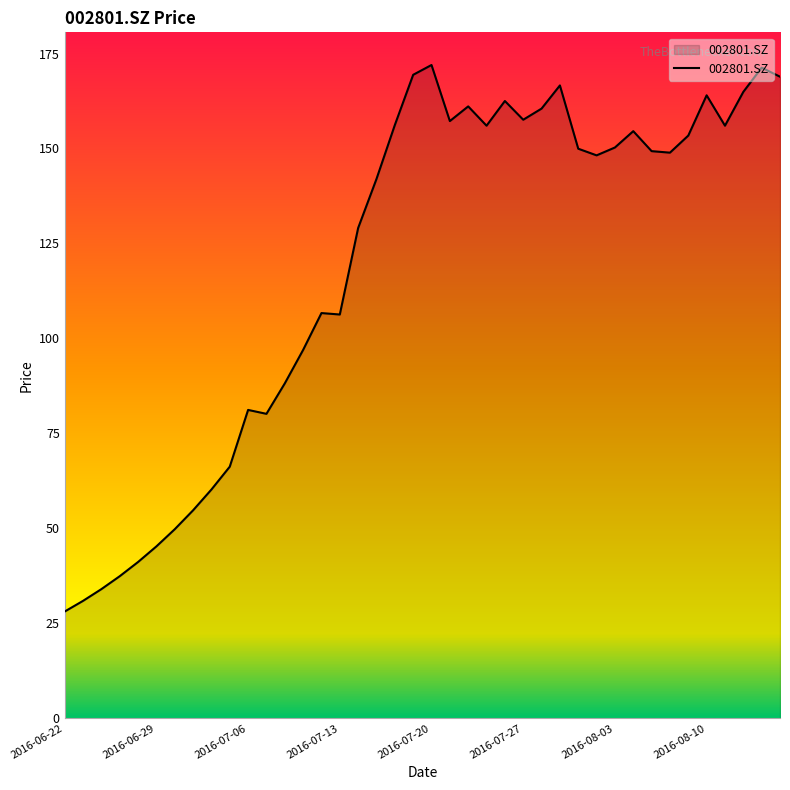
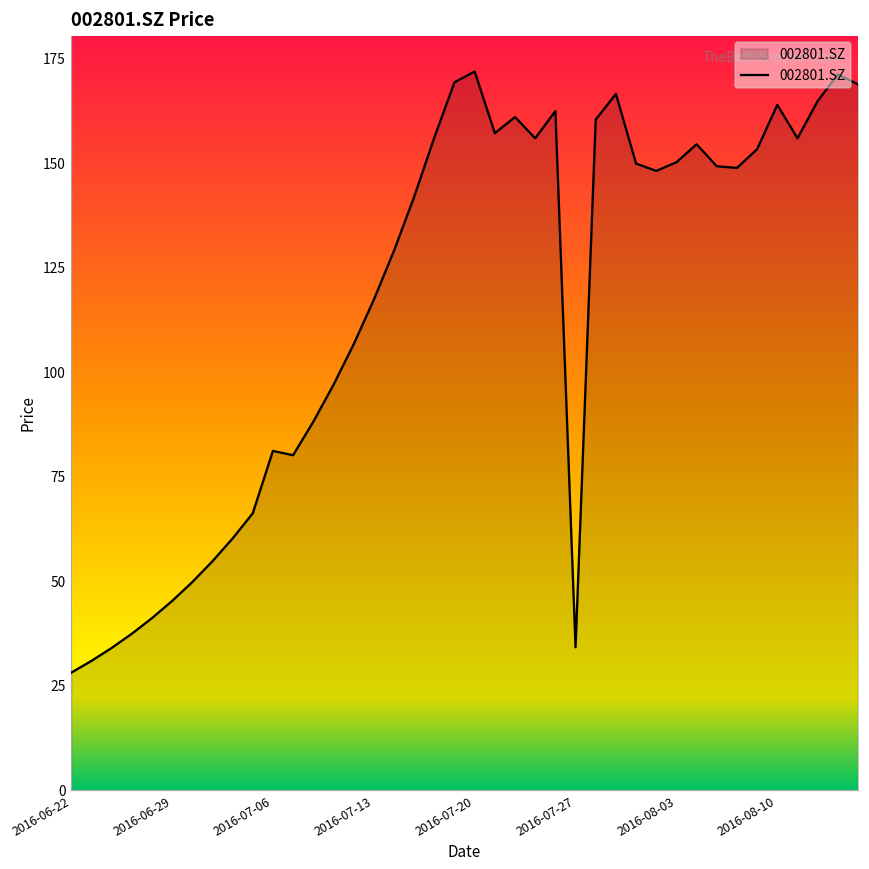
  {
    "2016-06-22": 28,
    "2016-06-29": 45,
    "2016-07-06": 81,
-   "2016-07-13": 106,
+   "2016-07-13": 117,
    "2016-07-20": 172,
-   "2016-07-27": 158,
+   "2016-07-27": 34,
    "2016-08-03": 150,
    "2016-08-10": 164
  }
